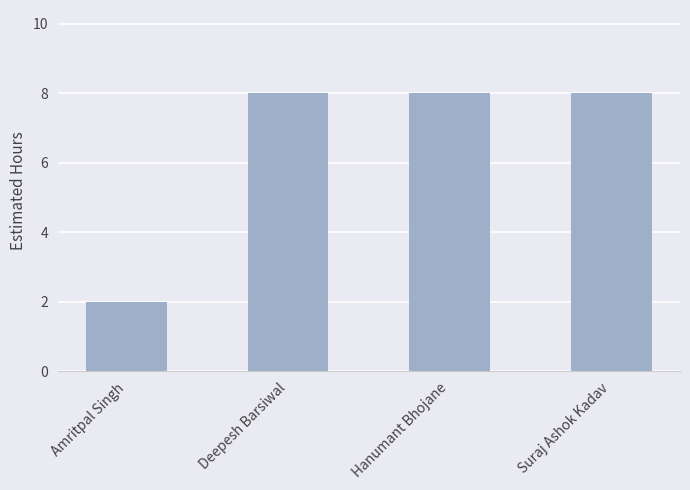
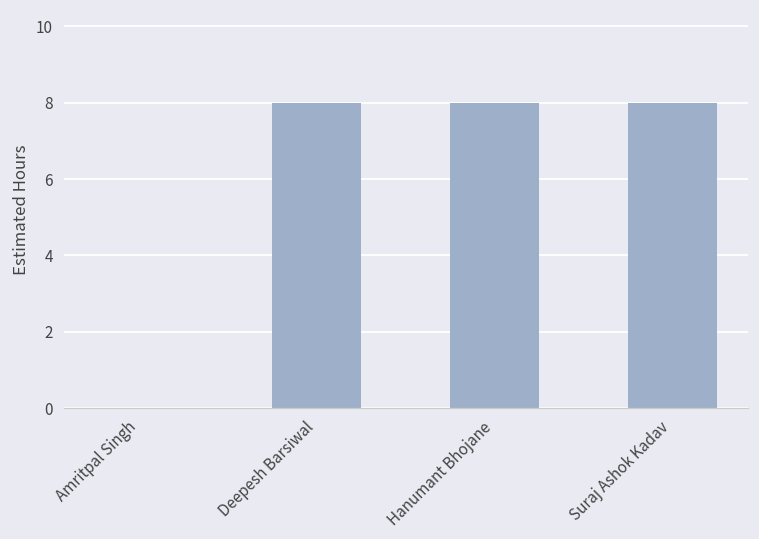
  {
-   "Amritpal Singh": 2,
+   "Amritpal Singh": 0,
    "Deepesh Barsiwal": 8,
    "Hanumant Bhojane": 8,
    "Suraj Ashok Kadav": 8
  }
